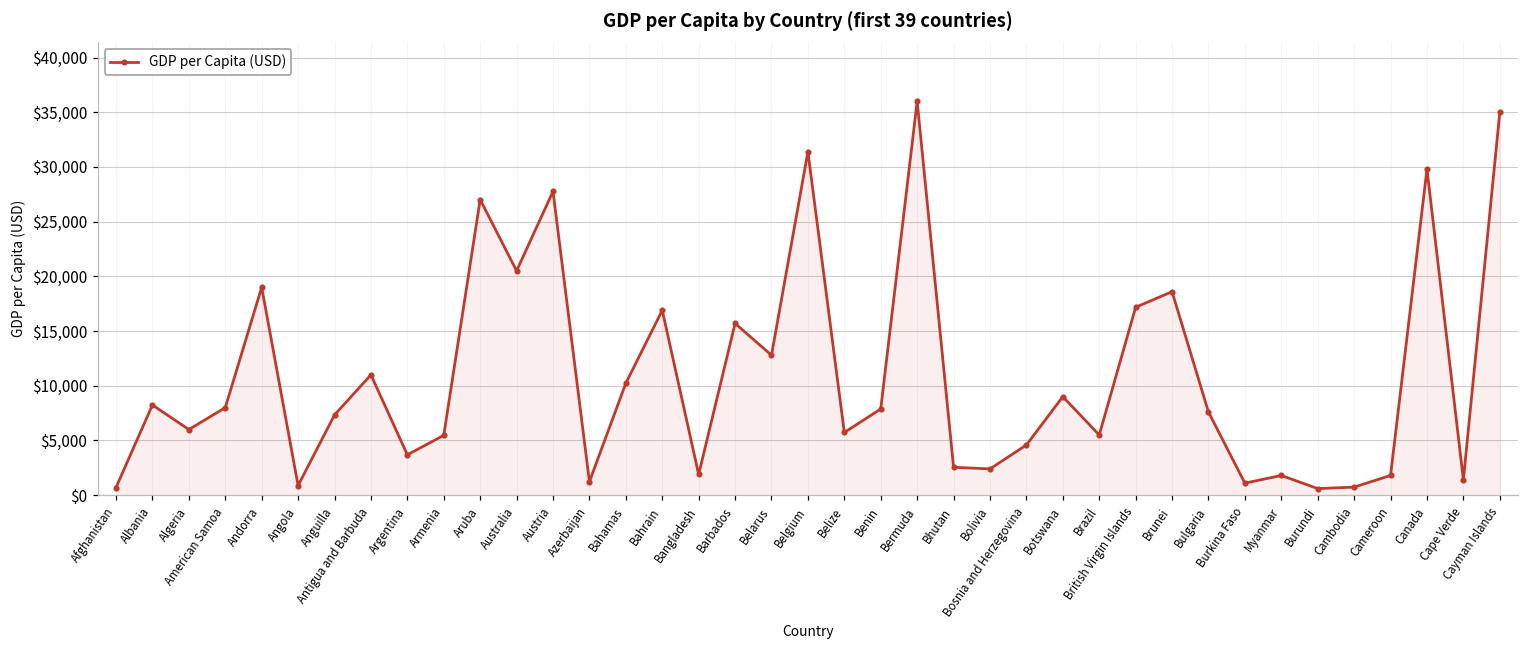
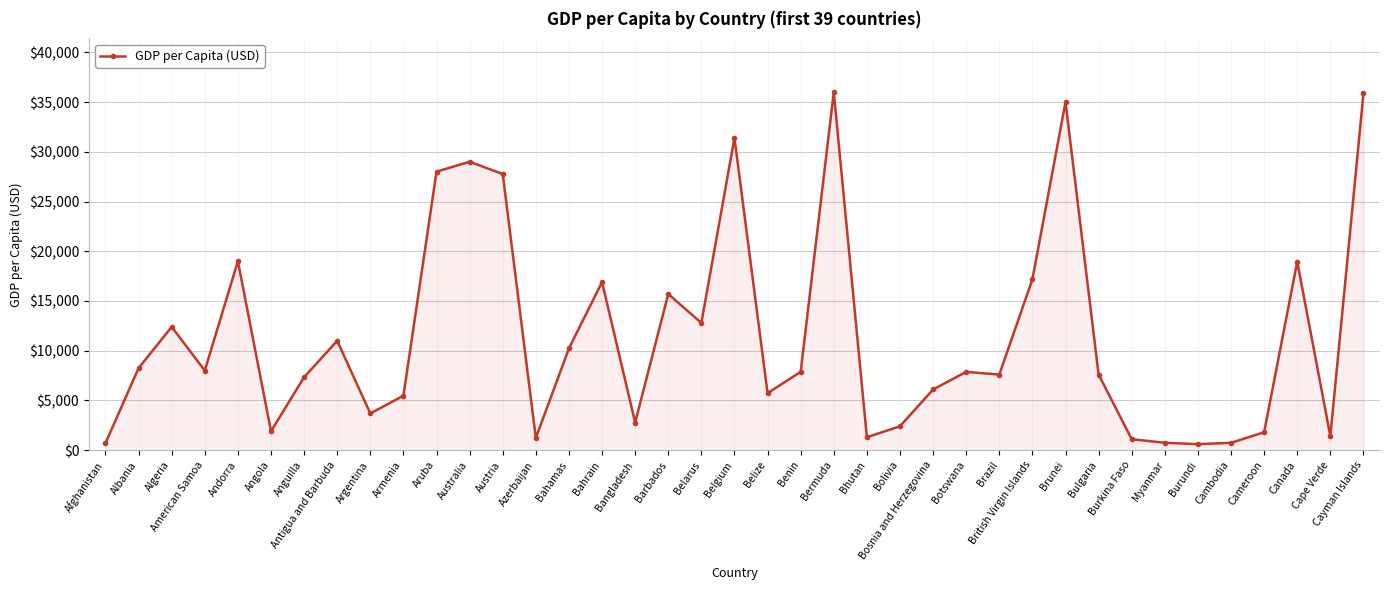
  {
    "Afghanistan": "$1,000",
    "Albania": "$8,000",
-   "Algeria": "$6,000",
+   "Algeria": "$12,000",
    "American Samoa": "$8,000",
    "Andorra": "$19,000",
-   "Angola": "$1,000",
+   "Angola": "$2,000",
    "Anguilla": "$7,000",
    "Antigua and Barbuda": "$11,000",
    "Argentina": "$4,000",
    "Armenia": "$5,000",
-   "Aruba": "$27,000",
-   "Australia": "$21,000",
+   "Aruba": "$28,000",
+   "Australia": "$29,000",
    "Austria": "$28,000",
    "Azerbaijan": "$1,000",
    "Bahamas": "$10,000",
    "Bahrain": "$17,000",
-   "Bangladesh": "$2,000",
+   "Bangladesh": "$3,000",
    "Barbados": "$16,000",
    "Belarus": "$13,000",
    "Belgium": "$31,000",
    "Belize": "$6,000",
    "Benin": "$8,000",
    "Bermuda": "$36,000",
-   "Bhutan": "$3,000",
+   "Bhutan": "$1,000",
    "Bolivia": "$2,000",
-   "Bosnia and Herzegovina": "$5,000",
-   "Botswana": "$9,000",
-   "Brazil": "$6,000",
+   "Bosnia and Herzegovina": "$6,000",
+   "Botswana": "$8,000",
+   "Brazil": "$8,000",
    "British Virgin Islands": "$17,000",
-   "Brunei": "$19,000",
+   "Brunei": "$35,000",
    "Bulgaria": "$8,000",
    "Burkina Faso": "$1,000",
-   "Myanmar": "$2,000",
+   "Myanmar": "$1,000",
    "Burundi": "$1,000",
    "Cambodia": "$1,000",
    "Cameroon": "$2,000",
-   "Canada": "$30,000",
+   "Canada": "$19,000",
    "Cape Verde": "$1,000",
-   "Cayman Islands": "$35,000"
+   "Cayman Islands": "$36,000"
  }
